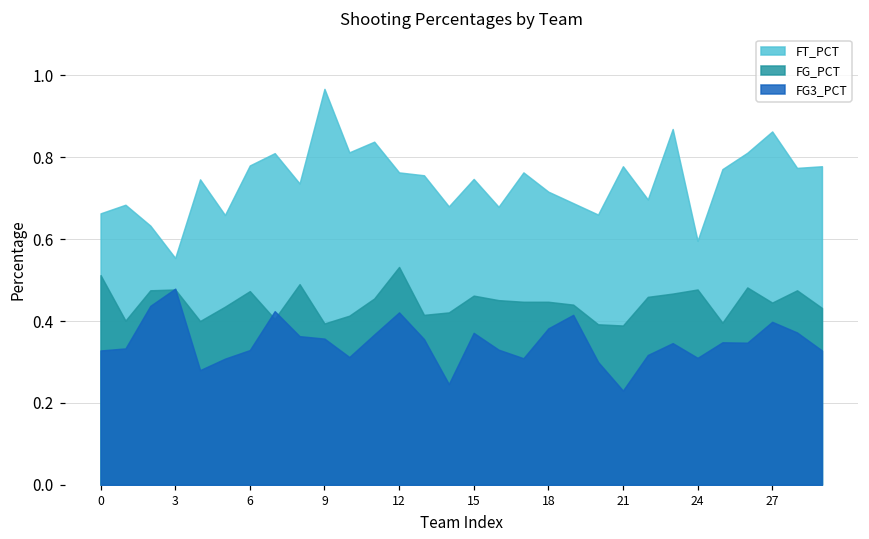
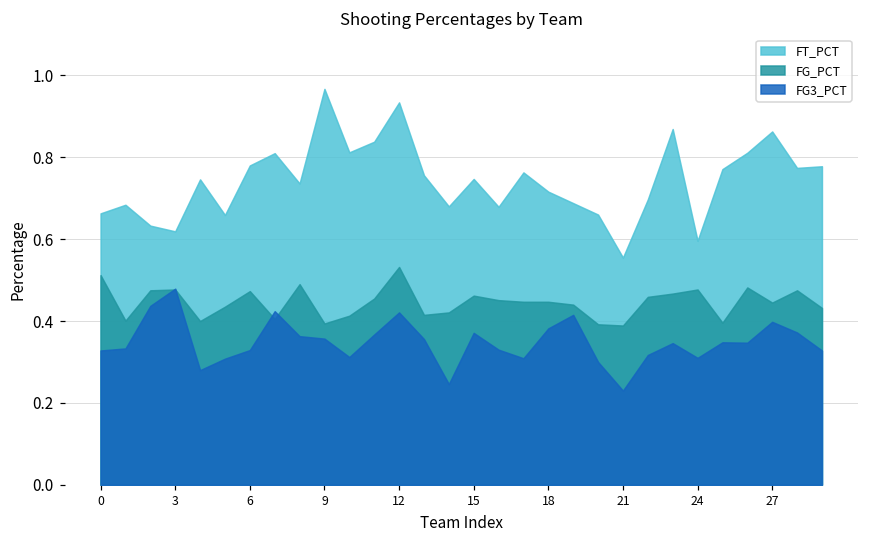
  {
    "FT_PCT": {
      "0": 0.66,
-     "3": 0.55,
+     "3": 0.62,
      "6": 0.78,
      "9": 0.97,
-     "12": 0.76,
+     "12": 0.93,
      "15": 0.75,
      "18": 0.72,
-     "21": 0.78,
+     "21": 0.56,
      "24": 0.60,
      "27": 0.86
    }
  }
